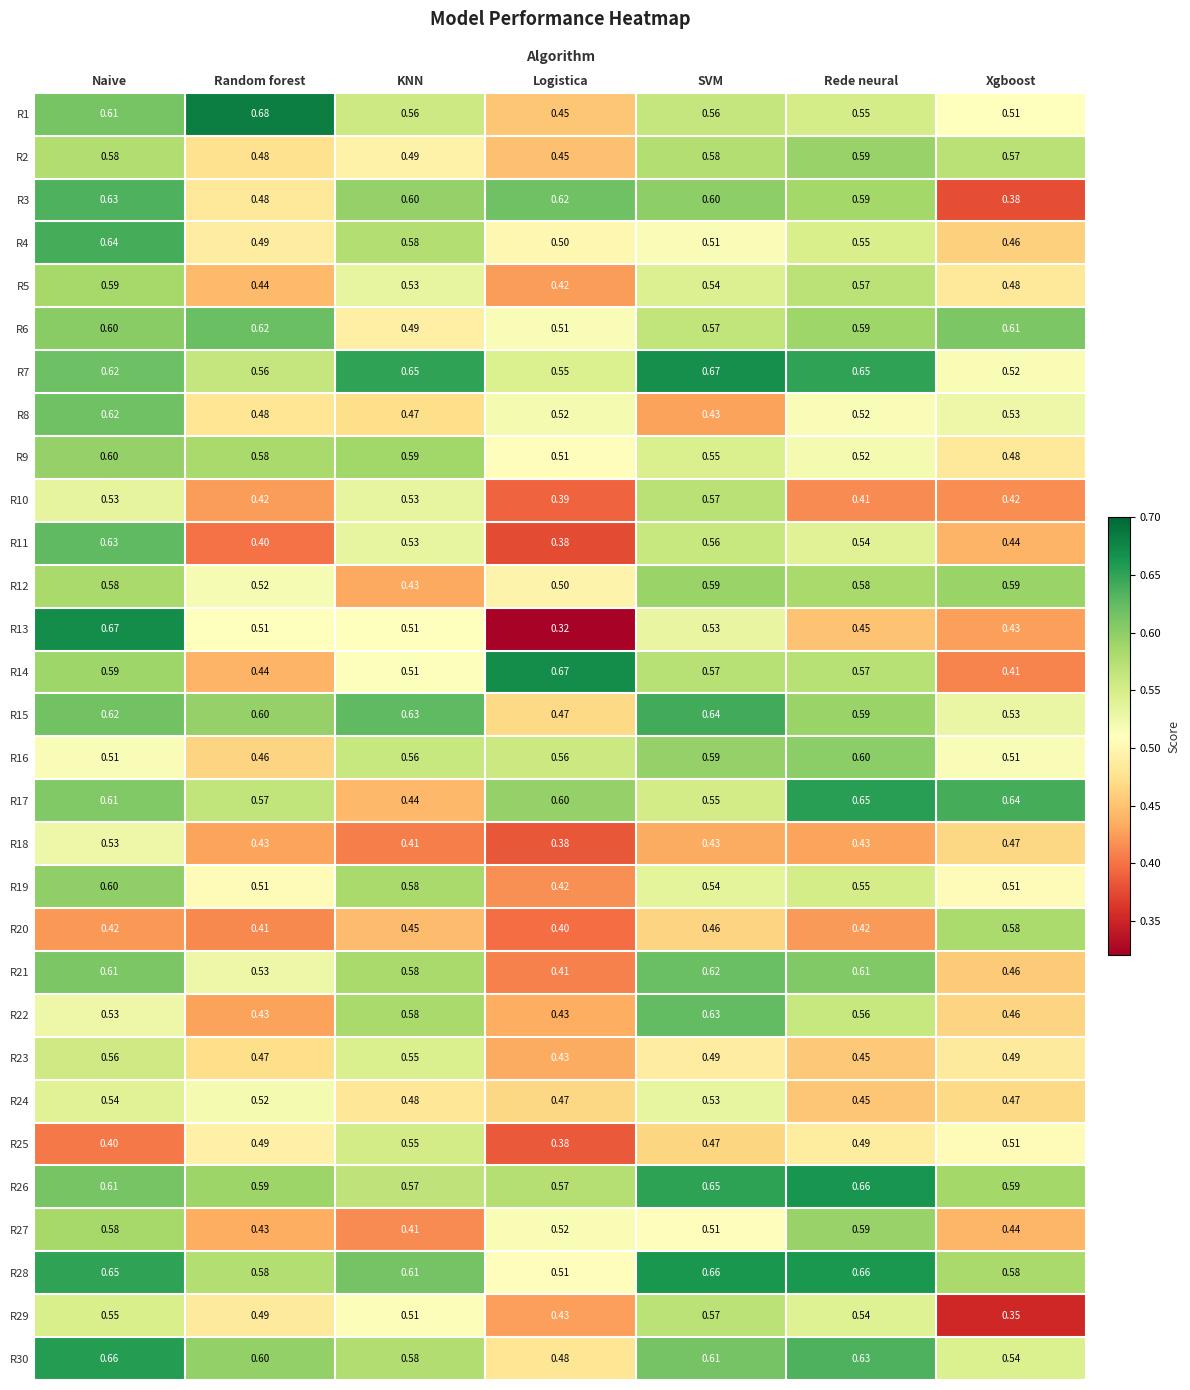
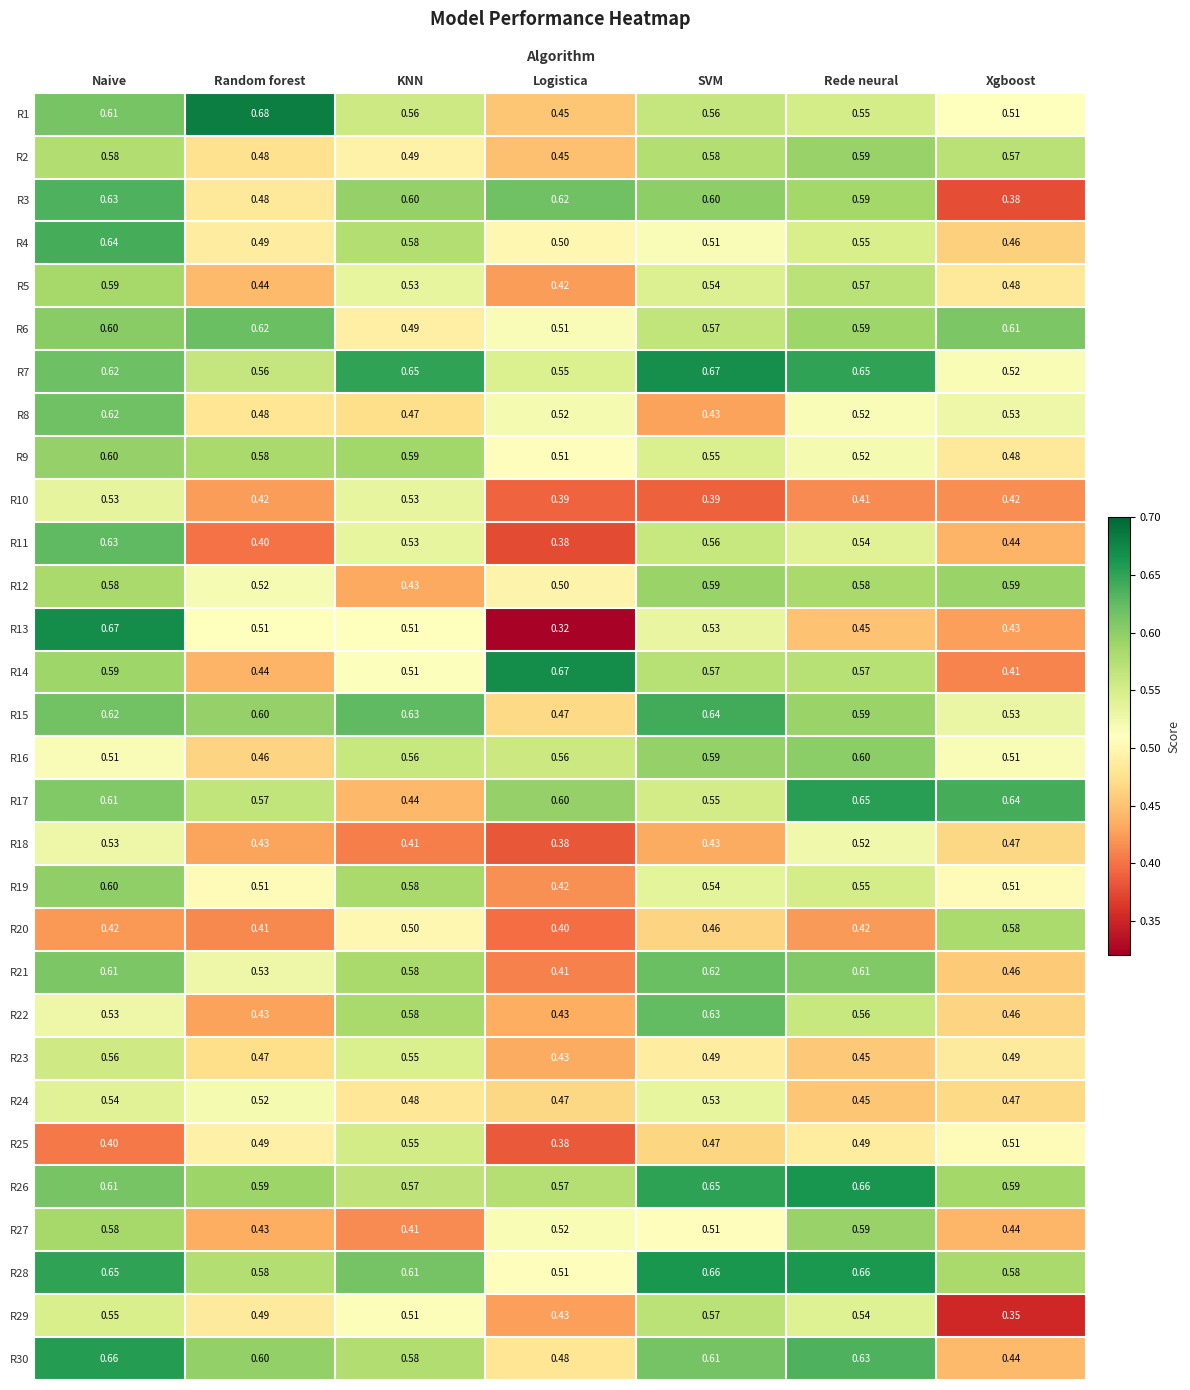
  {
    "R10": {
      "Naive": 0.53,
      "Random forest": 0.42,
      "KNN": 0.53,
      "Logistica": 0.39,
-     "SVM": 0.57,
+     "SVM": 0.39,
      "Rede neural": 0.41,
      "Xgboost": 0.42
    },
    "R18": {
      "Naive": 0.53,
      "Random forest": 0.43,
      "KNN": 0.41,
      "Logistica": 0.38,
      "SVM": 0.43,
-     "Rede neural": 0.43,
+     "Rede neural": 0.52,
      "Xgboost": 0.47
    },
    "R20": {
      "Naive": 0.42,
      "Random forest": 0.41,
-     "KNN": 0.45,
+     "KNN": 0.50,
      "Logistica": 0.40,
      "SVM": 0.46,
      "Rede neural": 0.42,
      "Xgboost": 0.58
    },
    "R30": {
      "Naive": 0.66,
      "Random forest": 0.60,
      "KNN": 0.58,
      "Logistica": 0.48,
      "SVM": 0.61,
      "Rede neural": 0.63,
-     "Xgboost": 0.54
+     "Xgboost": 0.44
    }
  }
